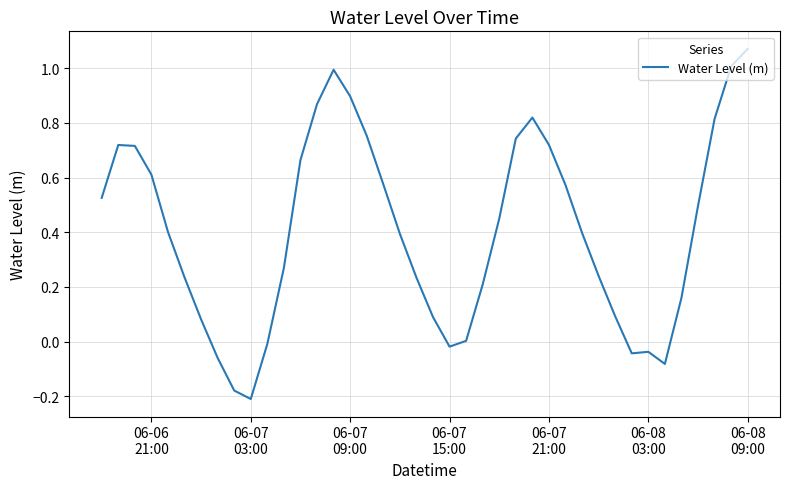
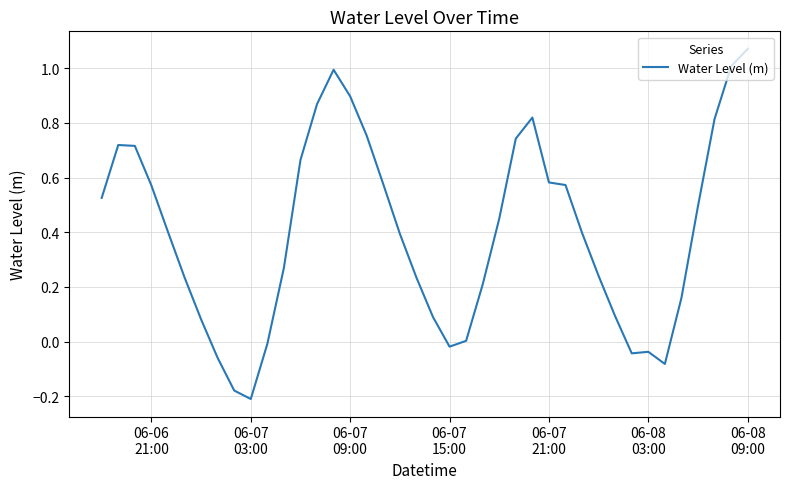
  {
-   "06-06 21:00": 0.61,
+   "06-06 21:00": 0.57,
    "06-07 03:00": -0.21,
    "06-07 09:00": 0.90,
    "06-07 15:00": -0.02,
-   "06-07 21:00": 0.72,
+   "06-07 21:00": 0.58,
    "06-08 03:00": -0.04
  }
